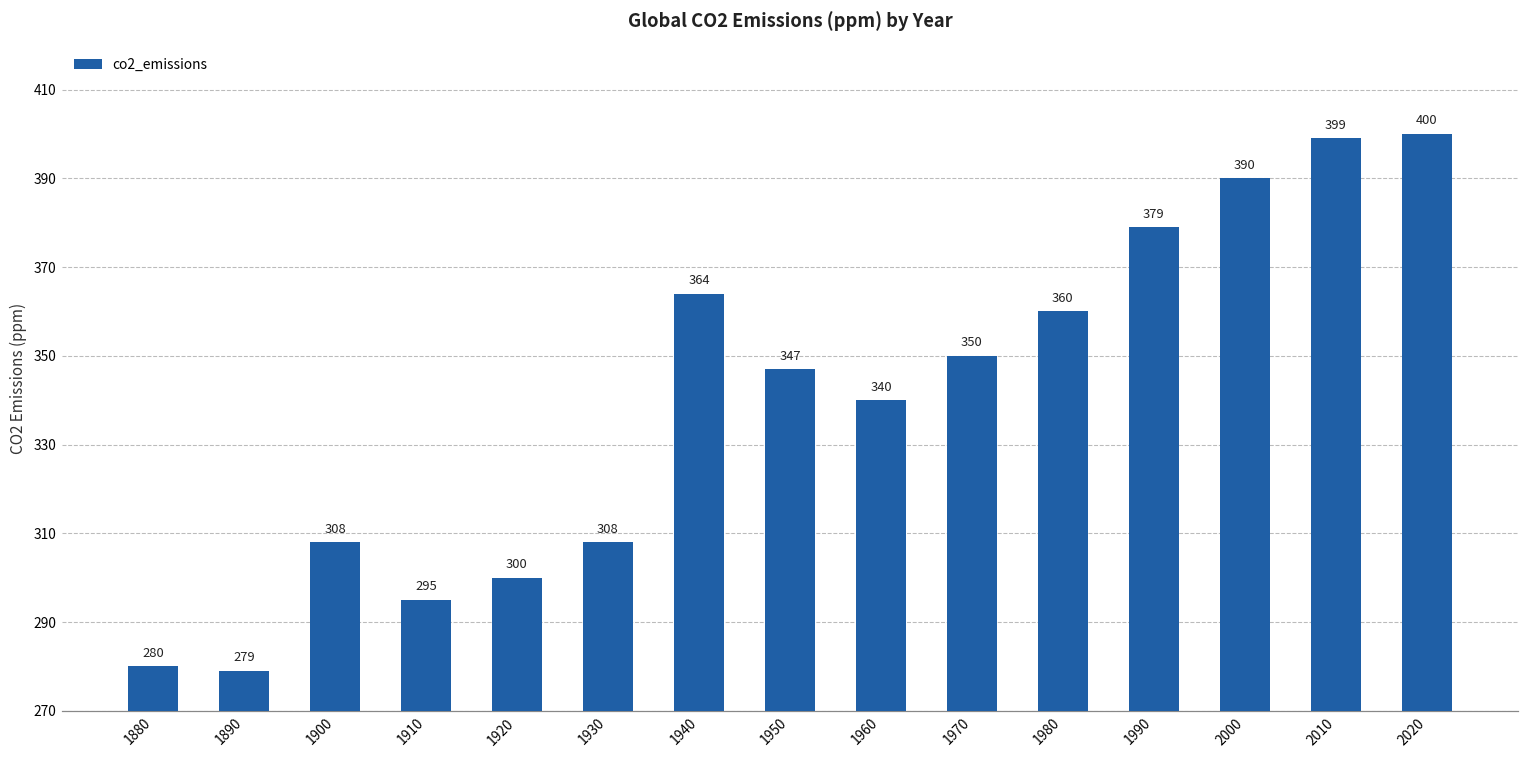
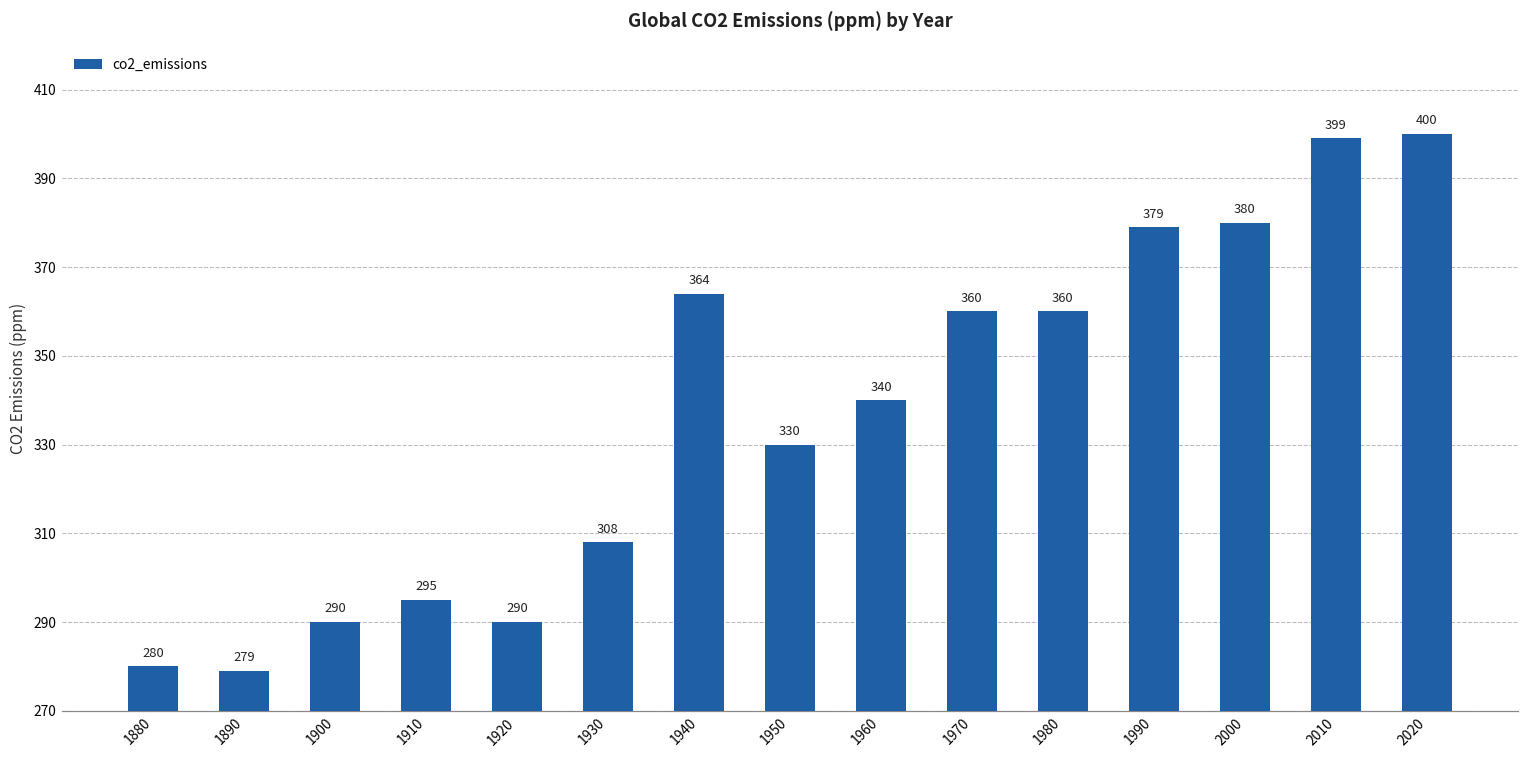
  {
    "1880": 280,
    "1890": 279,
-   "1900": 308,
+   "1900": 290,
    "1910": 295,
-   "1920": 300,
+   "1920": 290,
    "1930": 308,
    "1940": 364,
-   "1950": 347,
+   "1950": 330,
    "1960": 340,
-   "1970": 350,
+   "1970": 360,
    "1980": 360,
    "1990": 379,
-   "2000": 390,
+   "2000": 380,
    "2010": 399,
    "2020": 400
  }
